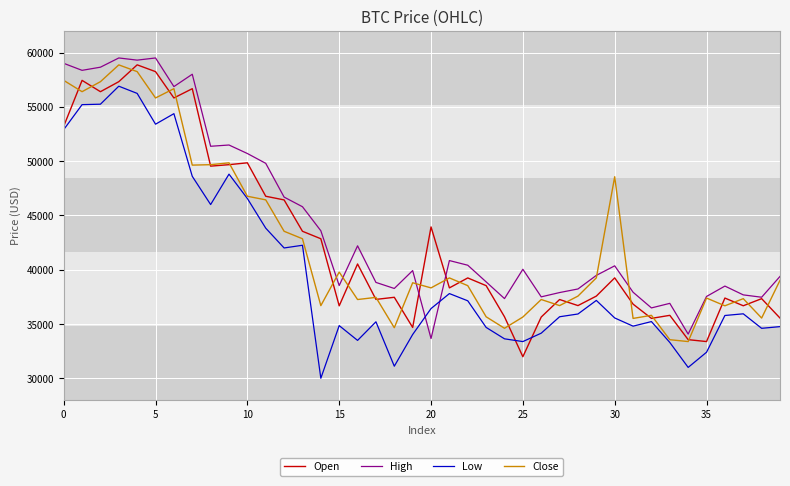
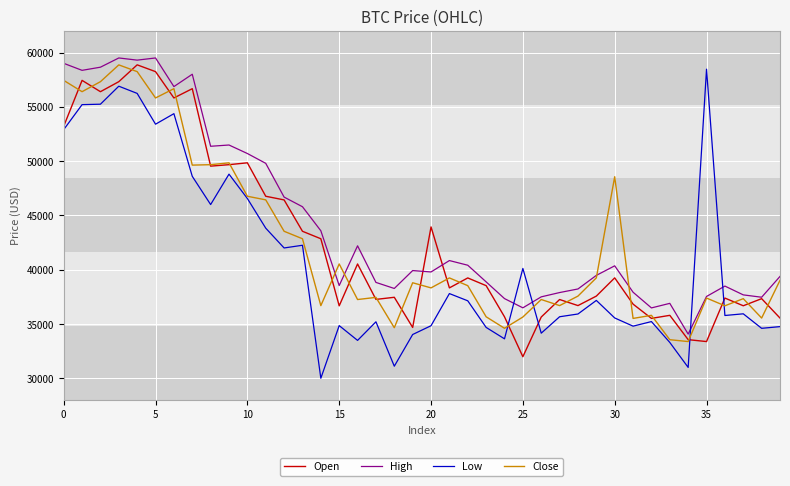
  {
    "Open": {
      "0": 53200,
      "5": 58200,
      "10": 49800,
      "15": 36700,
      "20": 43900,
      "25": 32000,
      "30": 39200,
      "35": 33400
    },
    "High": {
      "0": 59000,
      "5": 59500,
      "10": 50700,
      "15": 38500,
-     "20": 33700,
-     "25": 40000,
+     "20": 39800,
+     "25": 36500,
      "30": 40400
    },
    "Low": {
      "0": 52900,
      "5": 53400,
      "15": 34900,
-     "20": 36400,
-     "25": 33400,
+     "20": 34800,
+     "25": 40100,
      "30": 35600,
-     "35": 32400
+     "35": 58500
    },
    "Close": {
      "0": 57400,
      "5": 55800,
-     "15": 39800,
+     "15": 40500,
      "20": 38300,
      "25": 35600,
      "30": 48600
    }
  }
